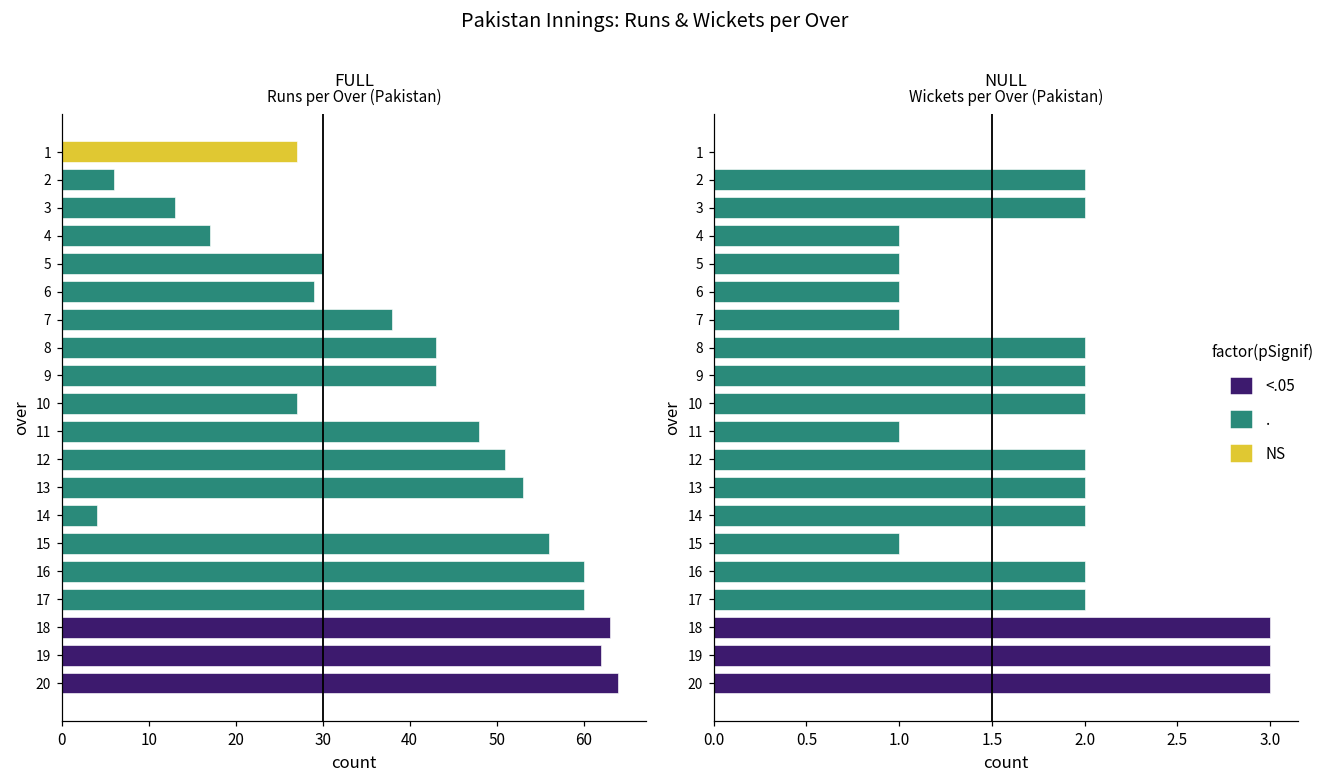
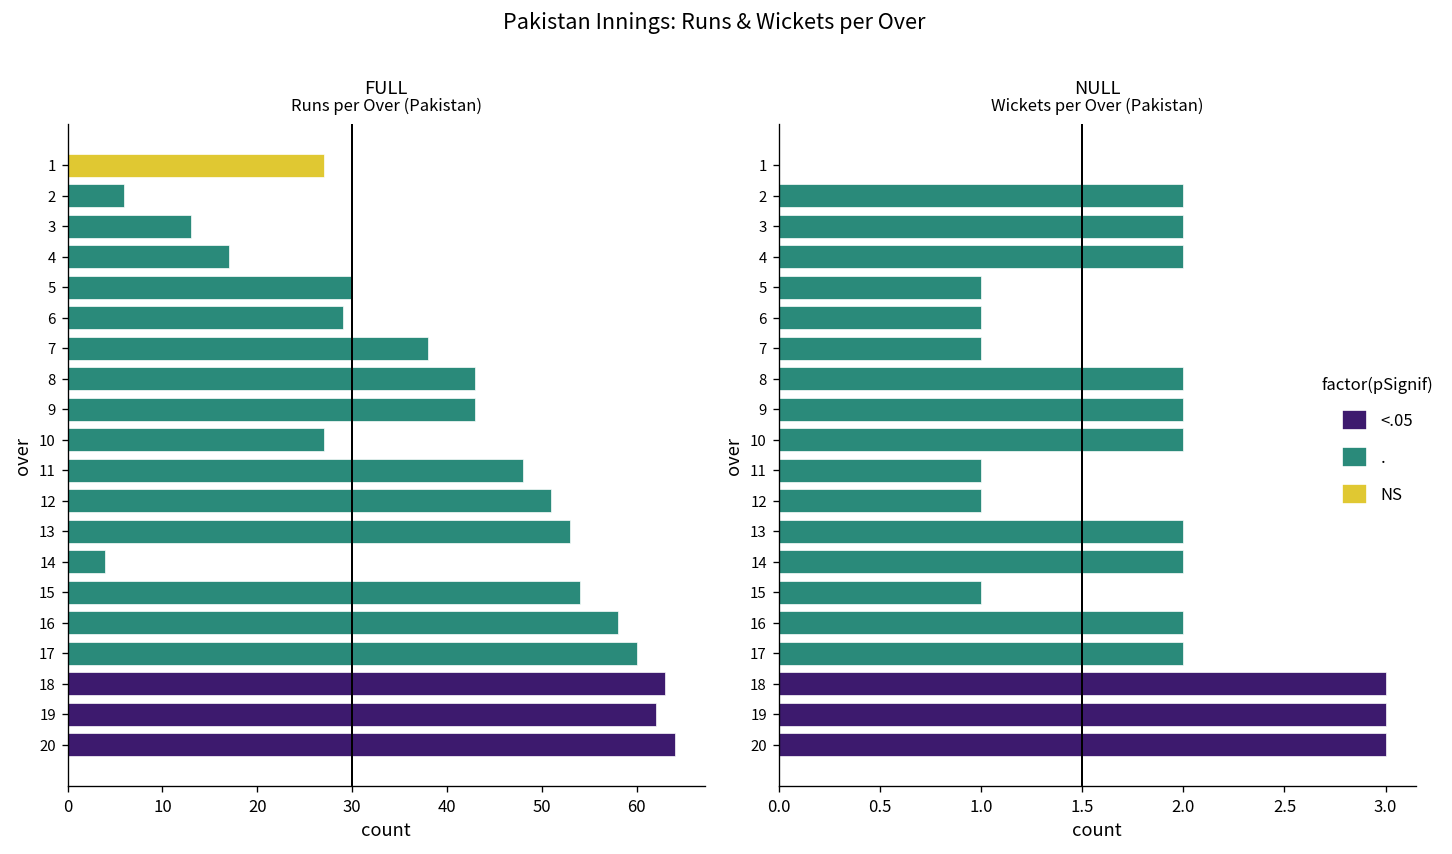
  {
    "Runs per Over (Pakistan)": {
      "1": 27,
      "2": 6,
      "3": 13,
      "4": 17,
      "5": 30,
      "6": 29,
      "7": 38,
      "8": 43,
      "9": 43,
      "10": 27,
      "11": 48,
      "12": 51,
      "13": 53,
      "14": 4,
-     "15": 56,
-     "16": 60,
+     "15": 54,
+     "16": 58,
      "17": 60,
      "18": 63,
      "19": 62,
      "20": 64
    },
    "Wickets per Over (Pakistan)": {
      "1": 0,
      "2": 2,
      "3": 2,
-     "4": 1,
+     "4": 2,
      "5": 1,
      "6": 1,
      "7": 1,
      "8": 2,
      "9": 2,
      "10": 2,
      "11": 1,
-     "12": 2,
+     "12": 1,
      "13": 2,
      "14": 2,
      "15": 1,
      "16": 2,
      "17": 2,
      "18": 3,
      "19": 3,
      "20": 3
    }
  }
